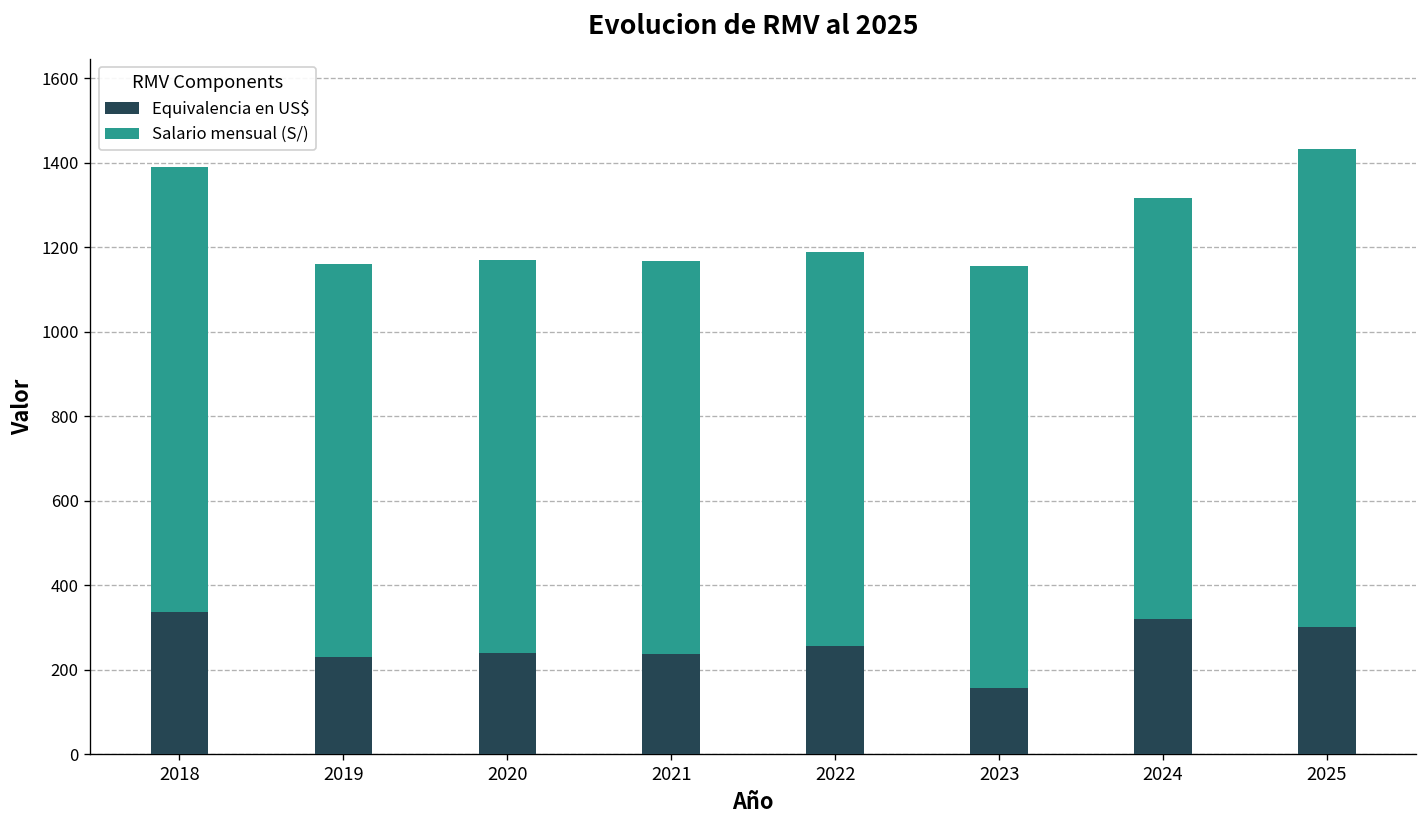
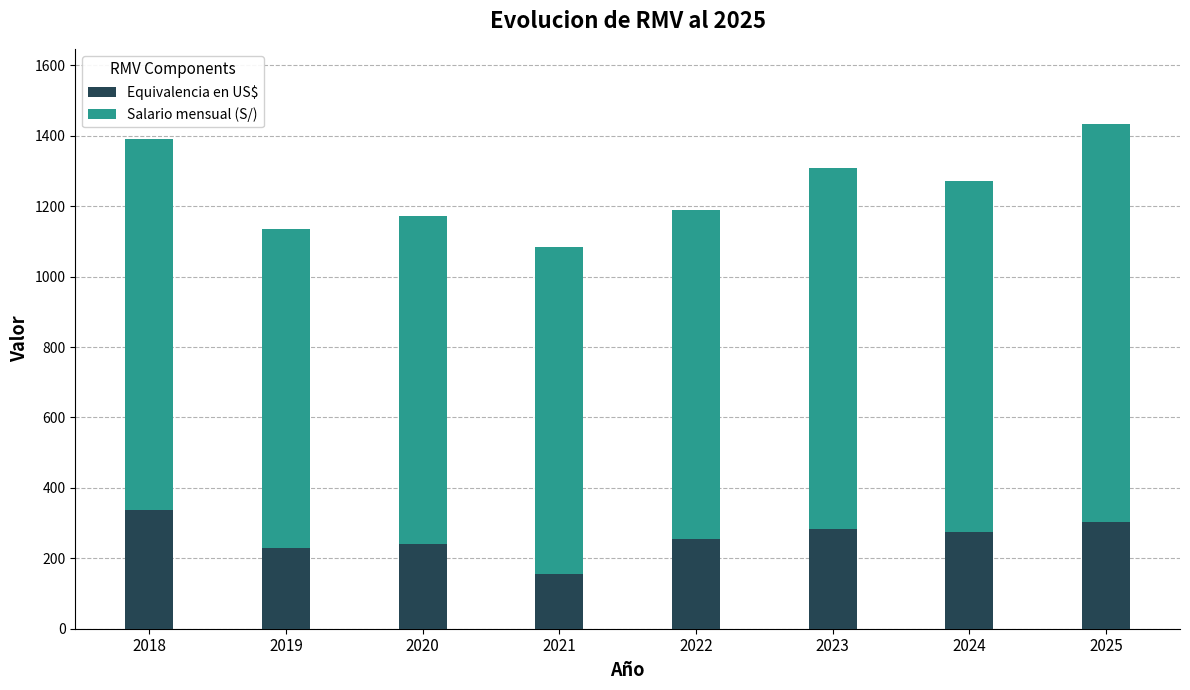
  {
    "Equivalencia en US$": {
      "2018": 340,
      "2019": 230,
      "2020": 240,
-     "2021": 240,
+     "2021": 160,
      "2022": 260,
-     "2023": 160,
-     "2024": 320,
+     "2023": 280,
+     "2024": 270,
      "2025": 300
    },
    "Salario mensual (S/)": {
      "2018": 1050,
-     "2019": 930,
+     "2019": 910,
      "2020": 930,
      "2021": 930,
      "2022": 930,
-     "2023": 1000,
+     "2023": 1030,
      "2024": 1000,
      "2025": 1130
    }
  }
